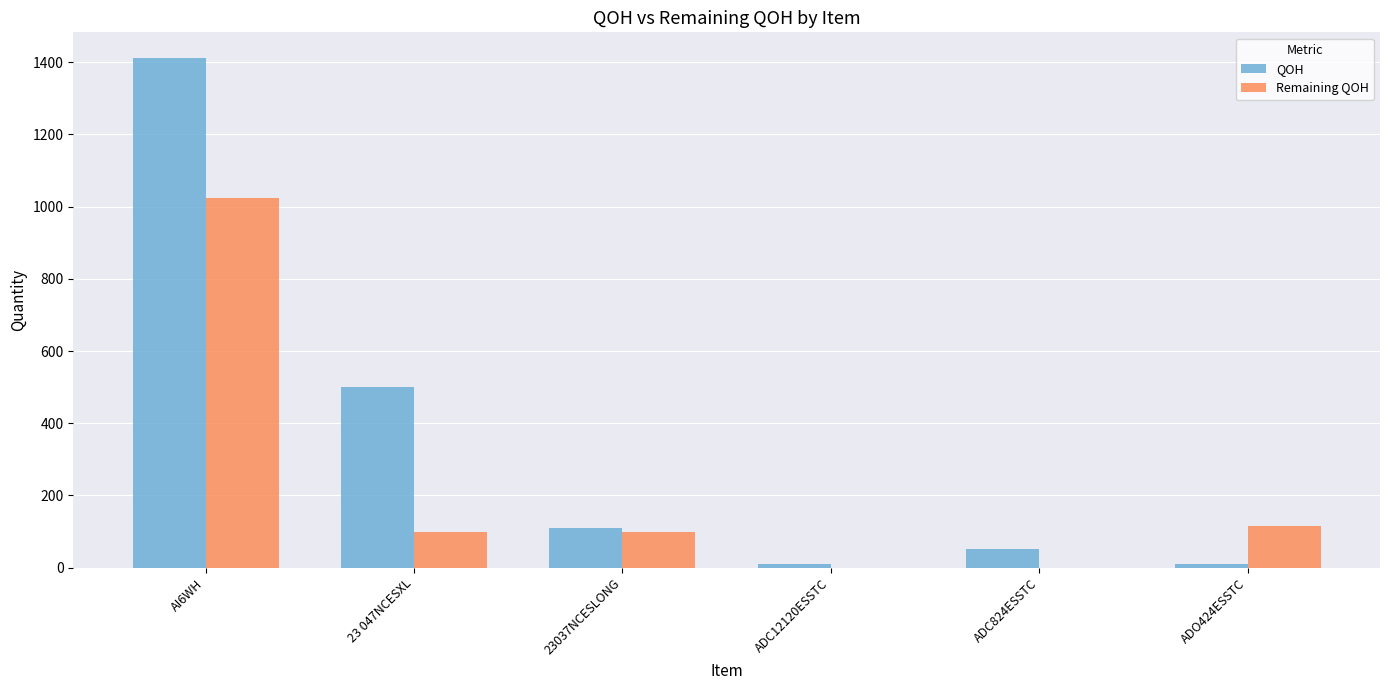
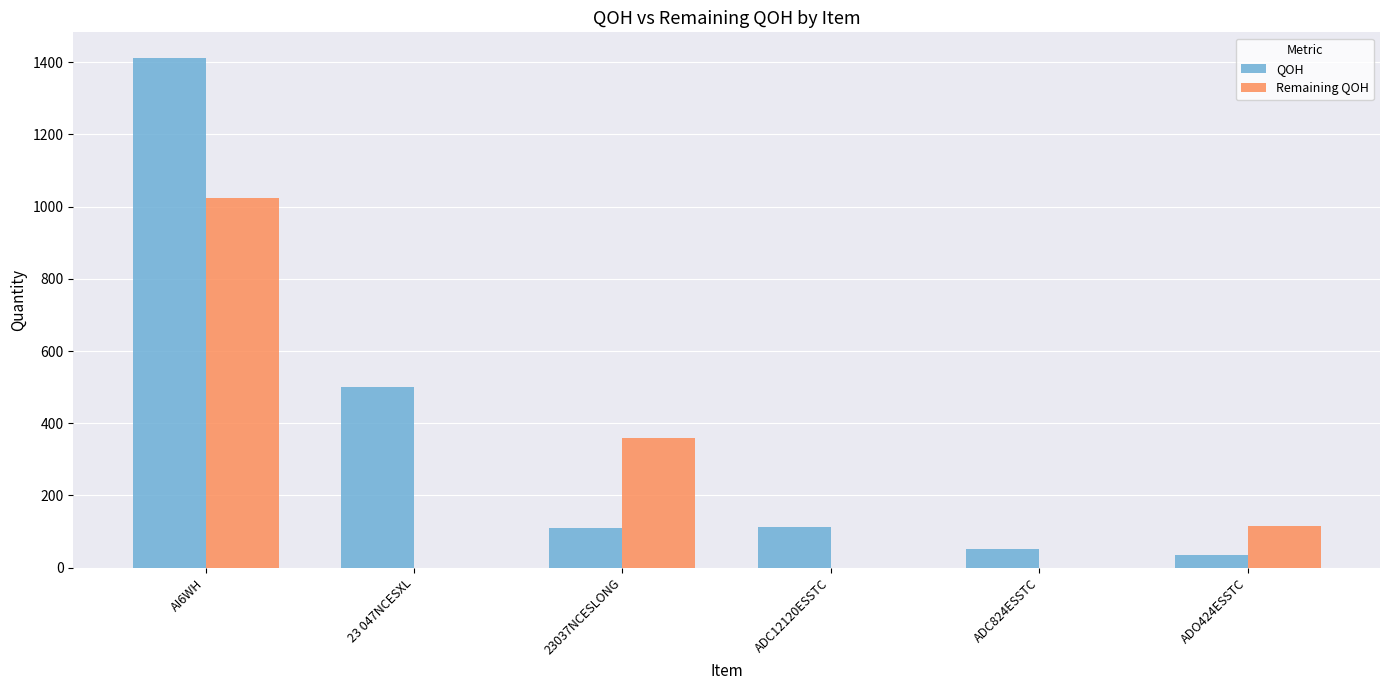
  {
    "QOH": {
      "AI6WH": 1410,
      "23 047NCESXL": 500,
      "23037NCESLONG": 110,
-     "ADC12120ESSTC": 10,
+     "ADC12120ESSTC": 110,
      "ADC824ESSTC": 50,
-     "ADO424ESSTC": 10
+     "ADO424ESSTC": 40
    },
    "Remaining QOH": {
      "AI6WH": 1030,
-     "23 047NCESXL": 100,
-     "23037NCESLONG": 100,
+     "23 047NCESXL": 0,
+     "23037NCESLONG": 360,
      "ADC12120ESSTC": 0,
      "ADC824ESSTC": 0,
      "ADO424ESSTC": 110
    }
  }
